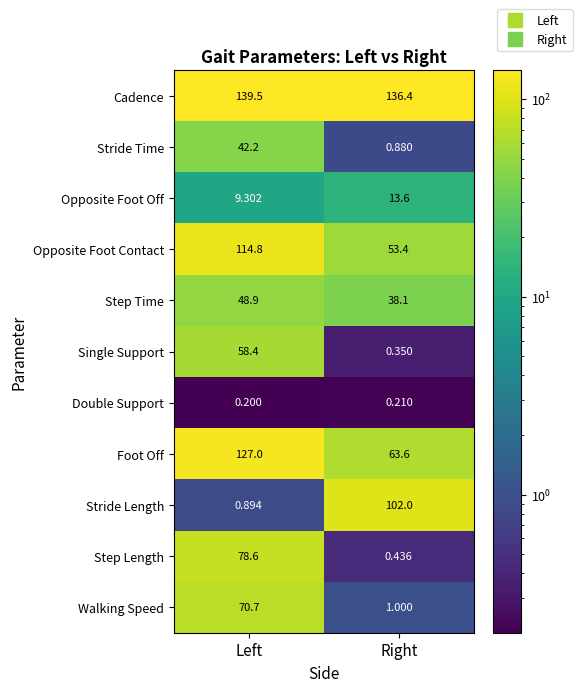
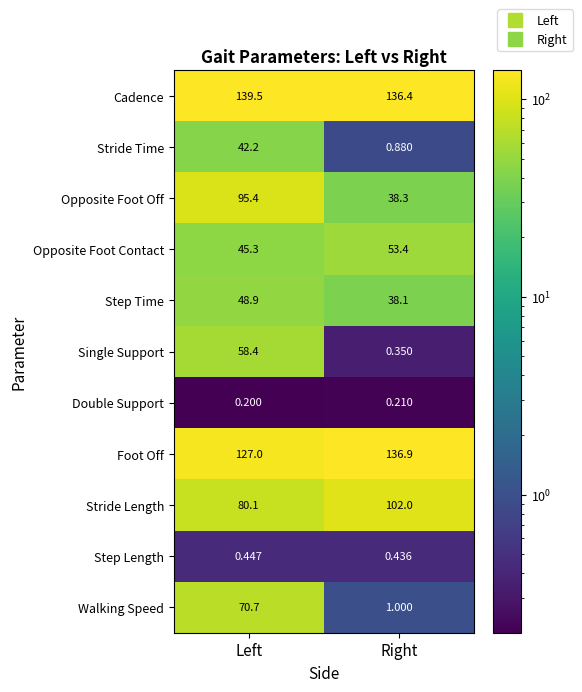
  {
    "Cadence": {
      "Left": 139.5,
      "Right": 136.4
    },
    "Stride Time": {
      "Left": 42.2,
      "Right": 0.880
    },
    "Opposite Foot Off": {
-     "Left": 9.302,
-     "Right": 13.6
+     "Left": 95.4,
+     "Right": 38.3
    },
    "Opposite Foot Contact": {
-     "Left": 114.8,
+     "Left": 45.3,
      "Right": 53.4
    },
    "Step Time": {
      "Left": 48.9,
      "Right": 38.1
    },
    "Single Support": {
      "Left": 58.4,
      "Right": 0.350
    },
    "Double Support": {
      "Left": 0.200,
      "Right": 0.210
    },
    "Foot Off": {
      "Left": 127.0,
-     "Right": 63.6
+     "Right": 136.9
    },
    "Stride Length": {
-     "Left": 0.894,
+     "Left": 80.1,
      "Right": 102.0
    },
    "Step Length": {
-     "Left": 78.6,
+     "Left": 0.447,
      "Right": 0.436
    },
    "Walking Speed": {
      "Left": 70.7,
      "Right": 1.000
    }
  }
